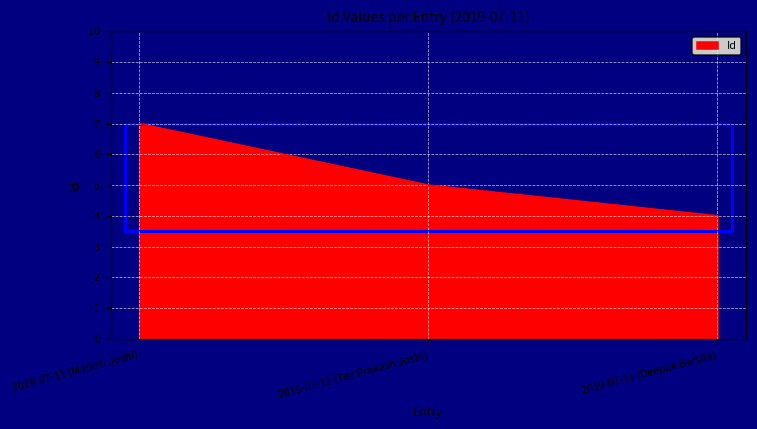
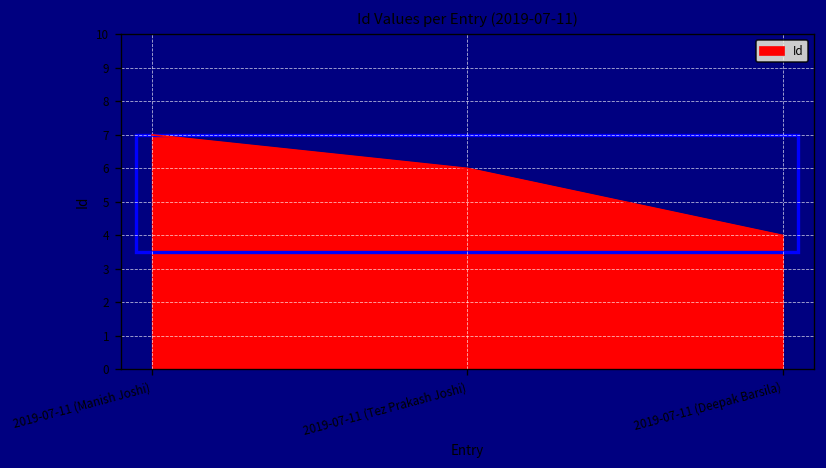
  {
    "2019-07-11 (Manish Joshi)": 7,
-   "2019-07-11 (Tez Prakash Joshi)": 5,
+   "2019-07-11 (Tez Prakash Joshi)": 6,
    "2019-07-11 (Deepak Barsila)": 4
  }
